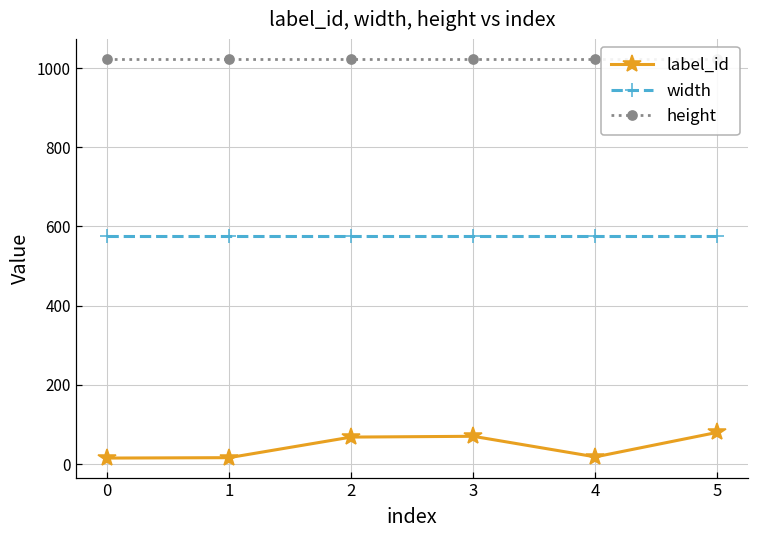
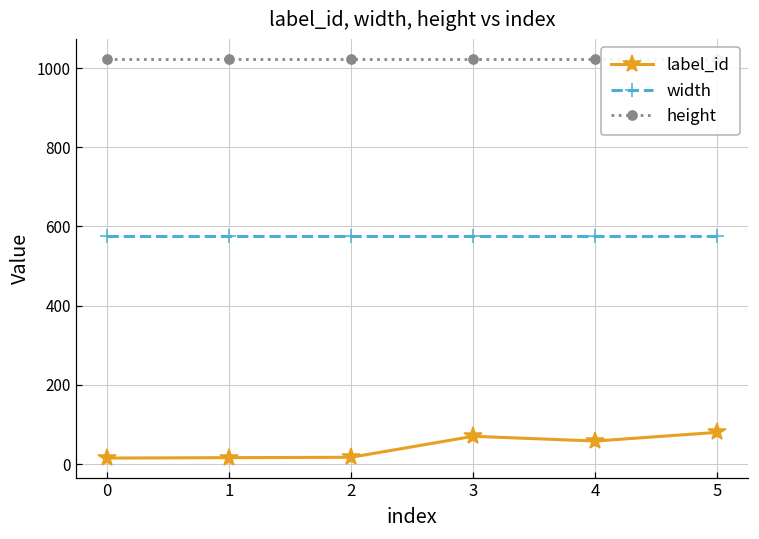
  {
    "label_id": {
      "0": 20,
      "1": 20,
-     "2": 70,
+     "2": 20,
      "3": 70,
-     "4": 20,
+     "4": 60,
      "5": 80
    },
    "width": {
      "0": 580,
      "1": 580,
      "2": 580,
      "3": 580,
      "4": 580,
      "5": 580
    },
    "height": {
      "0": 1020,
      "1": 1020,
      "2": 1020,
      "3": 1020,
      "4": 1020
    }
  }
